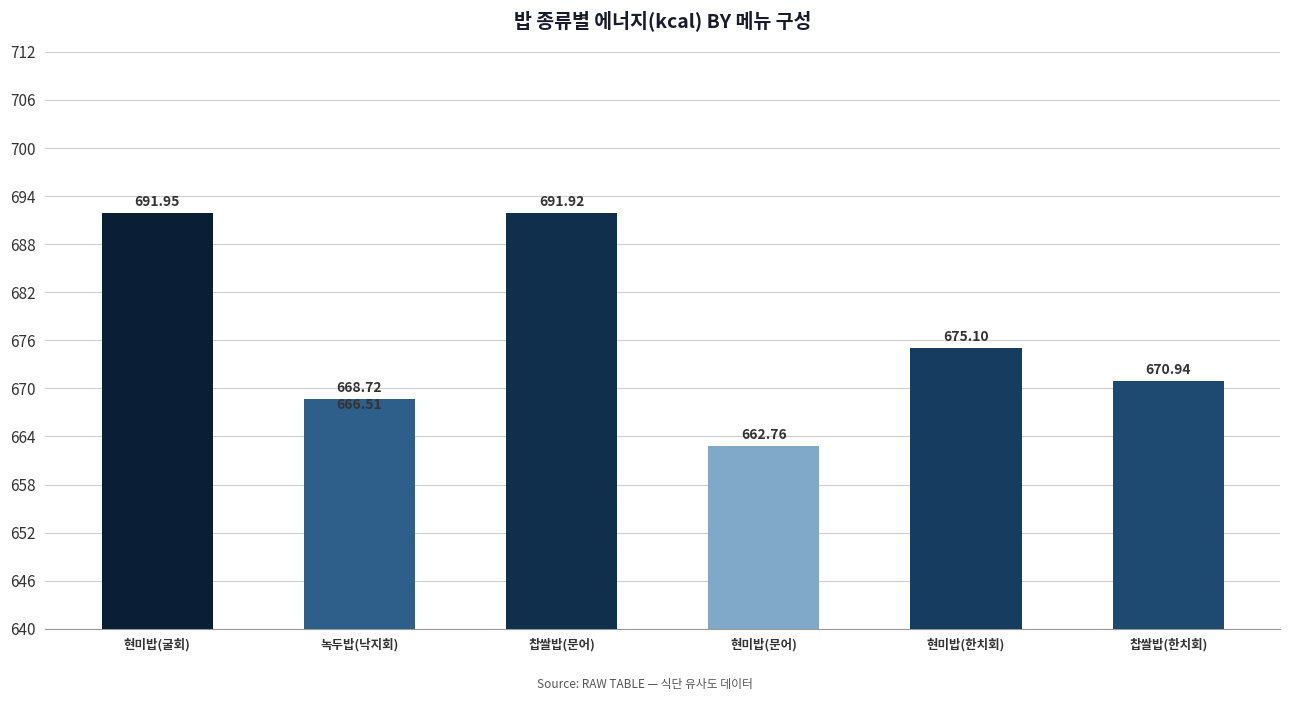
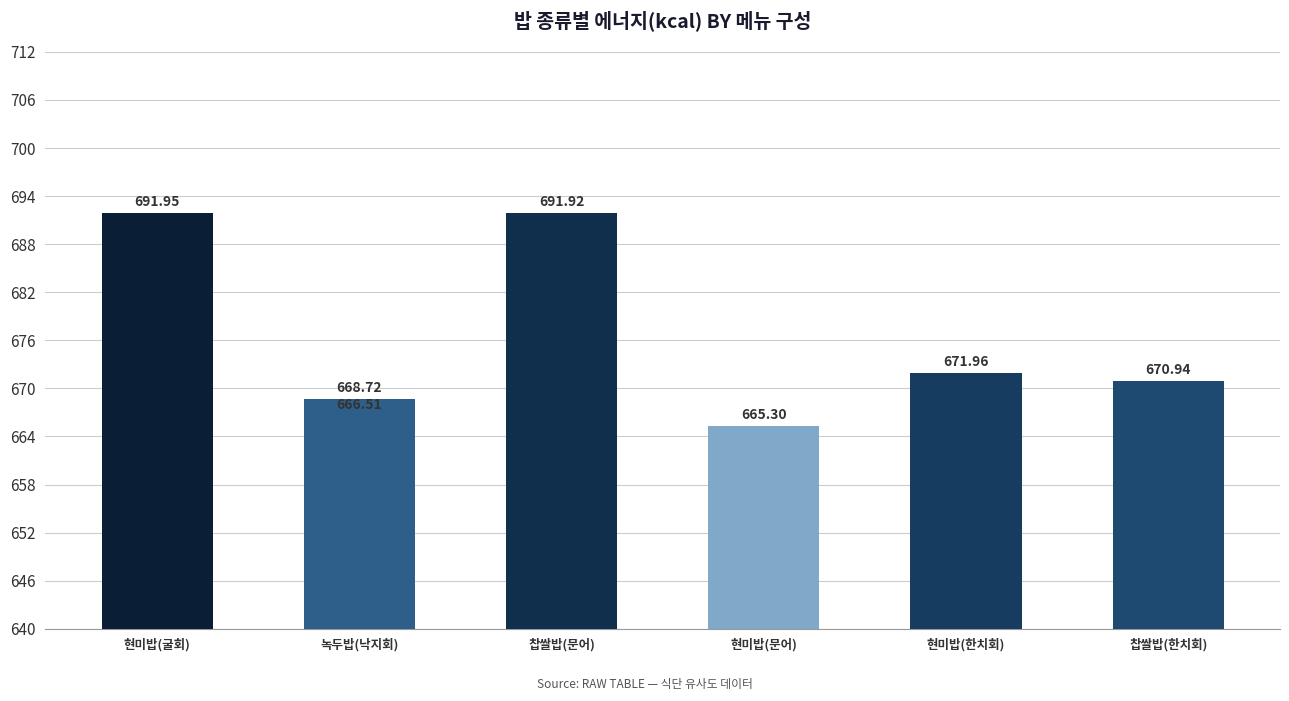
  {
    "현미밥(굴회)": 691.95,
    "찹쌀밥(문어)": 691.92,
-   "현미밥(문어)": 662.76,
-   "현미밥(한치회)": 675.10,
+   "현미밥(문어)": 665.30,
+   "현미밥(한치회)": 671.96,
    "찹쌀밥(한치회)": 670.94
  }
